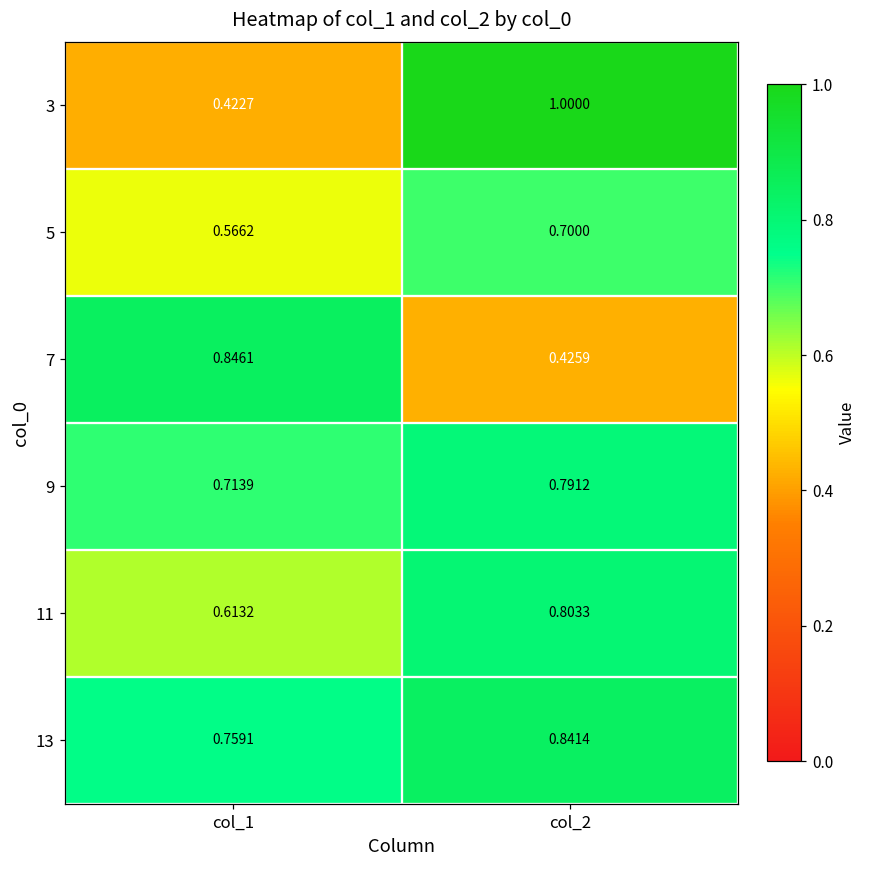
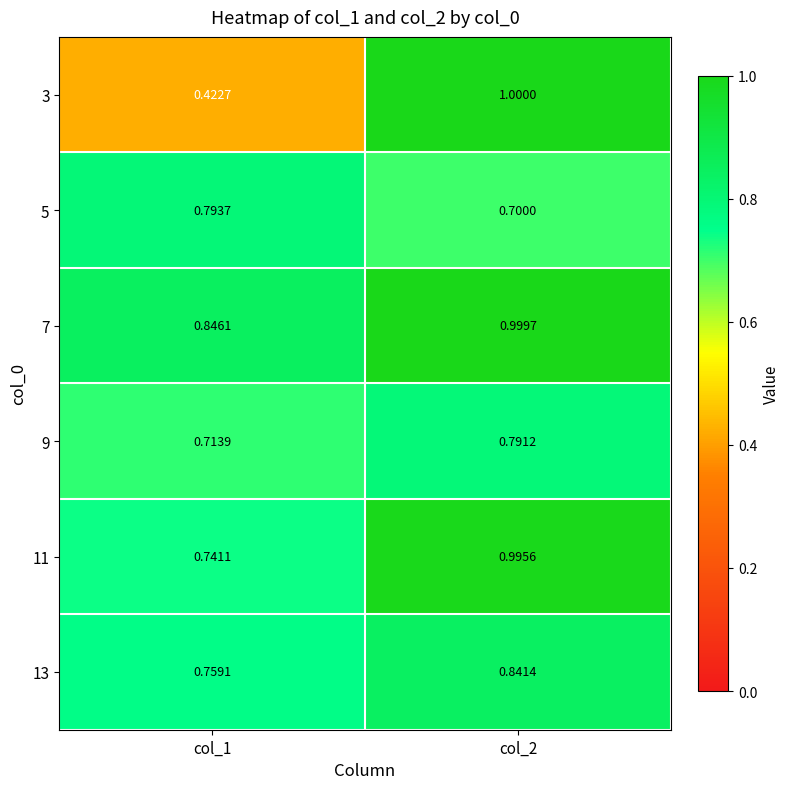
  {
    "3": {
      "col_1": 0.4227,
      "col_2": 1.0000
    },
    "5": {
-     "col_1": 0.5662,
+     "col_1": 0.7937,
      "col_2": 0.7000
    },
    "7": {
      "col_1": 0.8461,
-     "col_2": 0.4259
+     "col_2": 0.9997
    },
    "9": {
      "col_1": 0.7139,
      "col_2": 0.7912
    },
    "11": {
-     "col_1": 0.6132,
-     "col_2": 0.8033
+     "col_1": 0.7411,
+     "col_2": 0.9956
    },
    "13": {
      "col_1": 0.7591,
      "col_2": 0.8414
    }
  }
